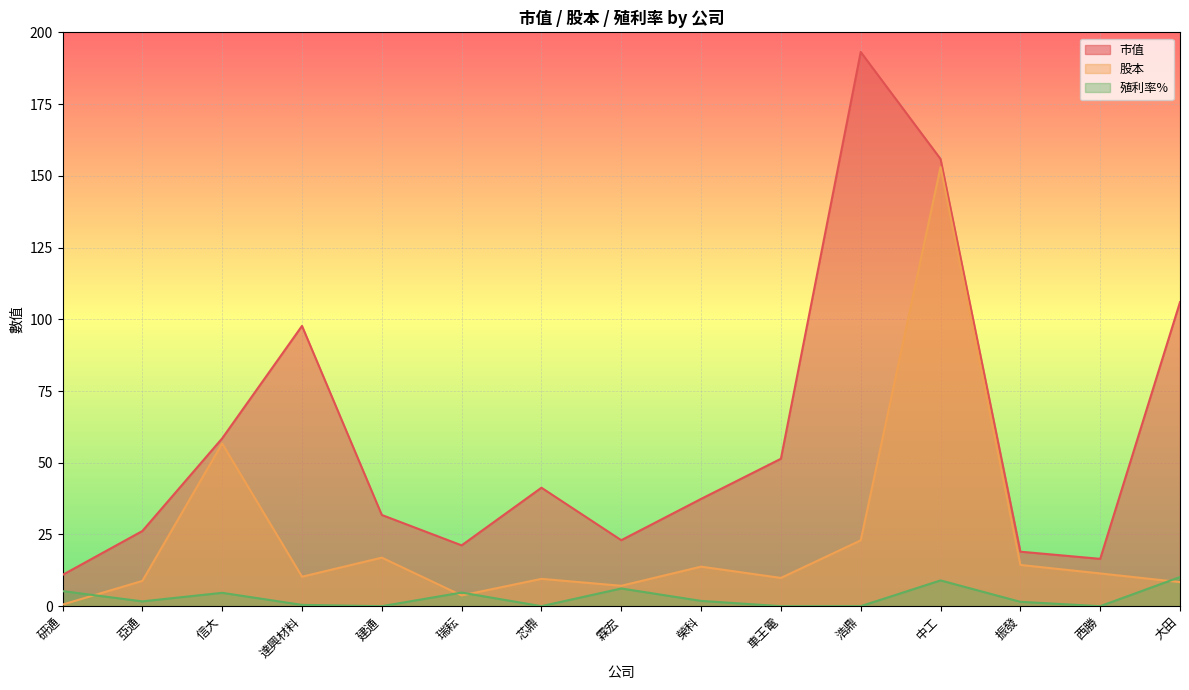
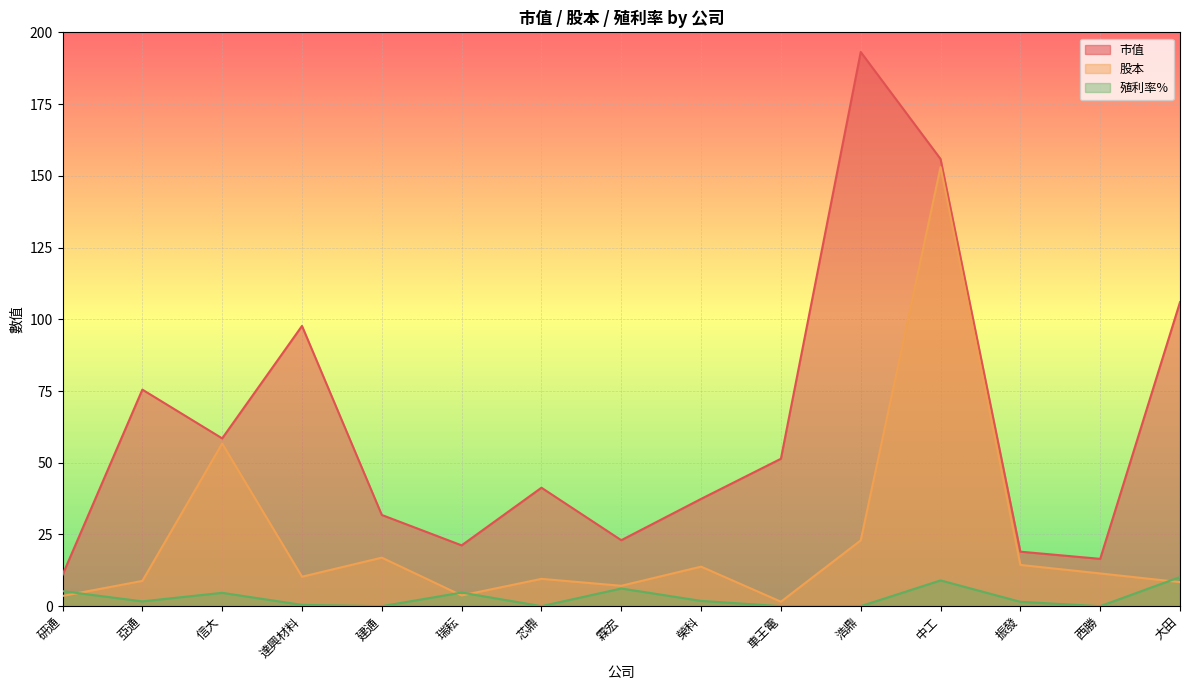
  {
    "市值": {
      "研通": 11,
-     "亞通": 26,
+     "亞通": 76,
      "信大": 59,
      "達興材料": 98,
      "建通": 32,
      "瑞耘": 21,
      "芯鼎": 41,
      "霖宏": 23,
      "榮科": 37,
      "車王電": 51,
      "浩鼎": 193,
      "中工": 156,
      "振發": 19,
      "西勝": 17,
      "大田": 106
    },
    "股本": {
-     "研通": 1,
+     "研通": 4,
      "亞通": 9,
      "信大": 57,
      "達興材料": 10,
      "建通": 17,
      "瑞耘": 4,
      "芯鼎": 10,
      "霖宏": 7,
      "榮科": 14,
-     "車王電": 10,
+     "車王電": 2,
      "浩鼎": 23,
      "中工": 153,
      "振發": 14,
      "西勝": 11,
      "大田": 8
    },
    "殖利率%": {
      "研通": 5,
      "亞通": 2,
      "信大": 5,
      "達興材料": 0,
      "建通": 0,
      "瑞耘": 5,
      "芯鼎": 0,
      "霖宏": 6,
      "榮科": 2,
      "車王電": 0,
      "浩鼎": 0,
      "中工": 9,
      "振發": 2,
      "西勝": 0,
      "大田": 10
    }
  }
